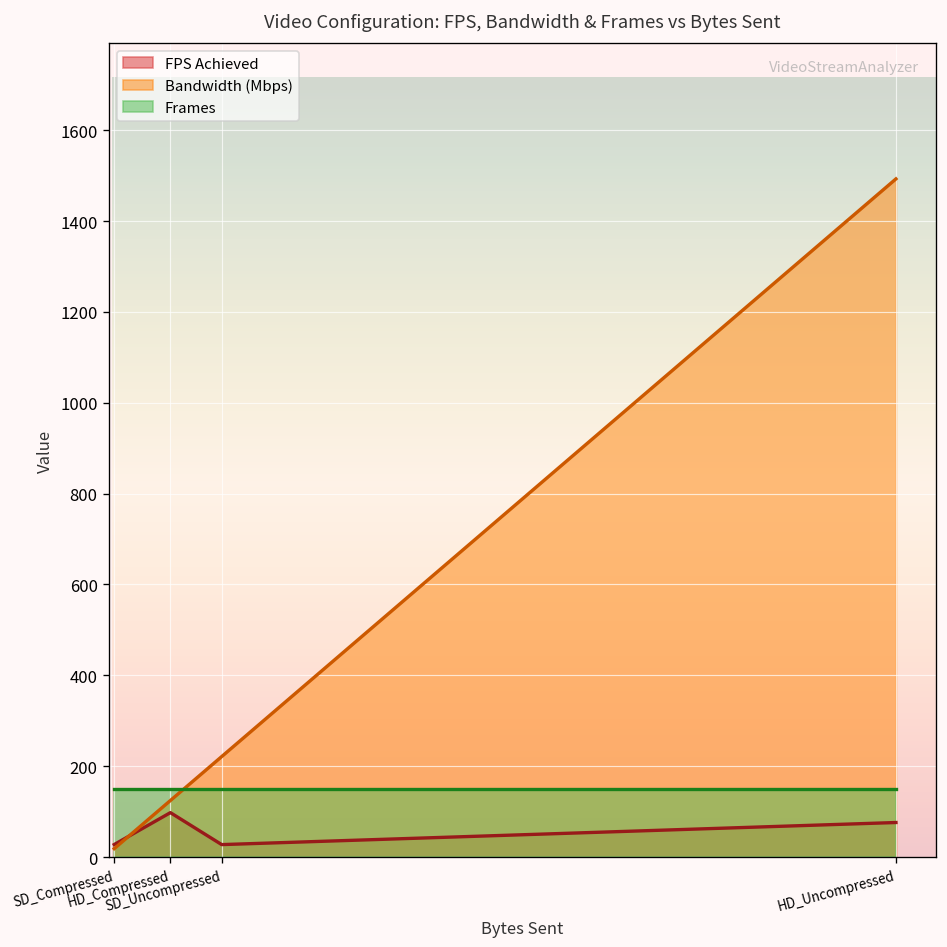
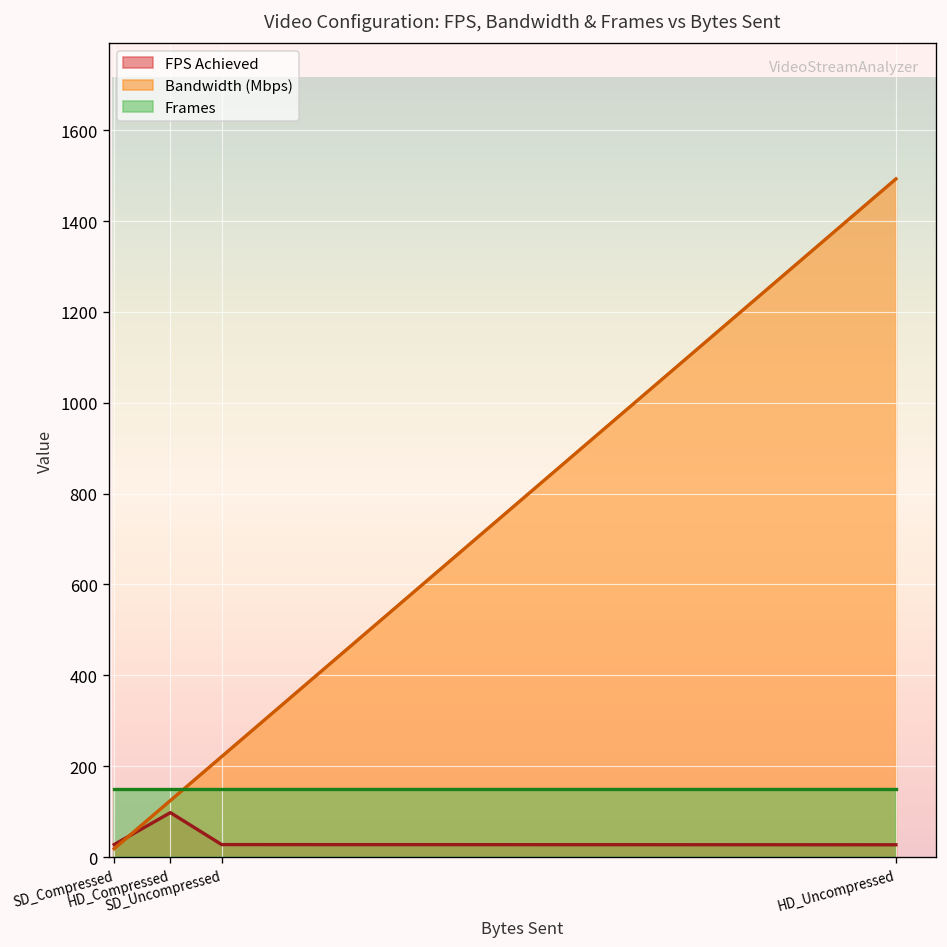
  {
    "FPS Achieved": {
      "SD_Compressed": 30,
      "HD_Compressed": 100,
      "SD_Uncompressed": 30,
-     "HD_Uncompressed": 80
+     "HD_Uncompressed": 30
    },
    "Bandwidth (Mbps)": {
      "SD_Compressed": 20,
      "HD_Compressed": 120,
      "SD_Uncompressed": 220,
      "HD_Uncompressed": 1490
    },
    "Frames": {
      "SD_Compressed": 150,
      "HD_Compressed": 150,
      "SD_Uncompressed": 150,
      "HD_Uncompressed": 150
    }
  }
